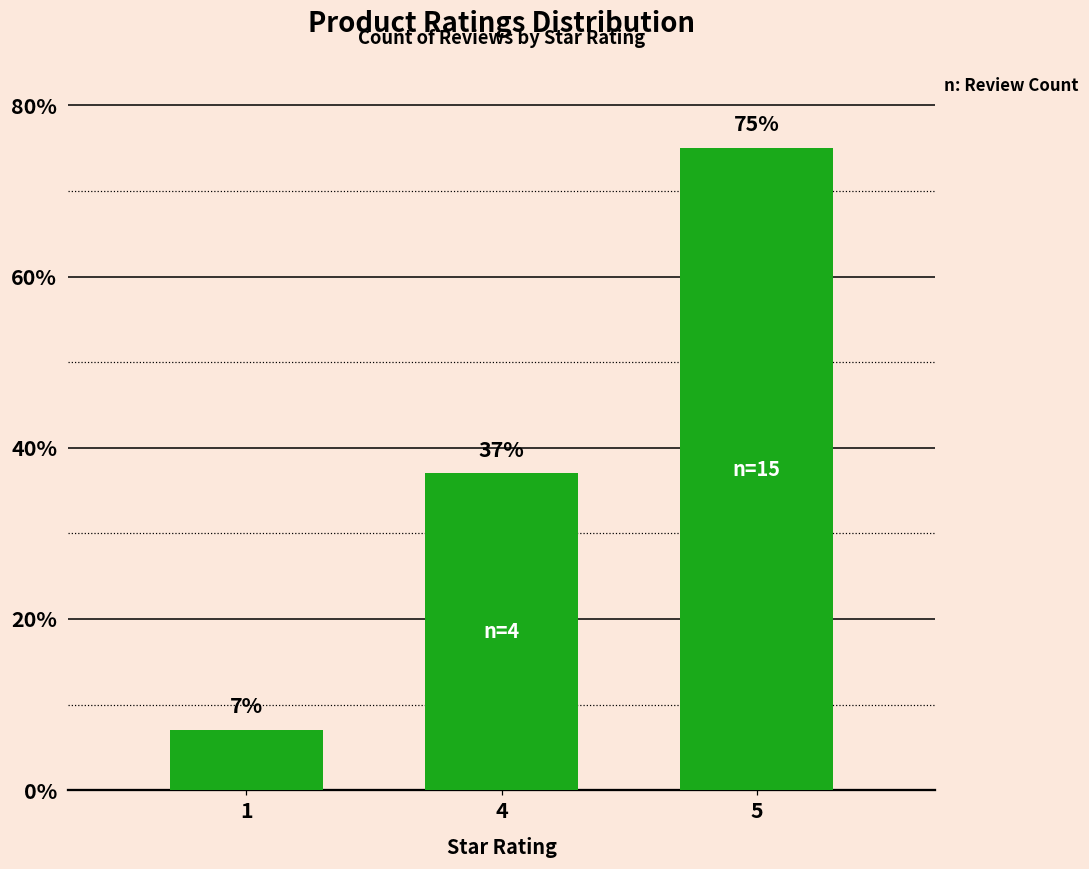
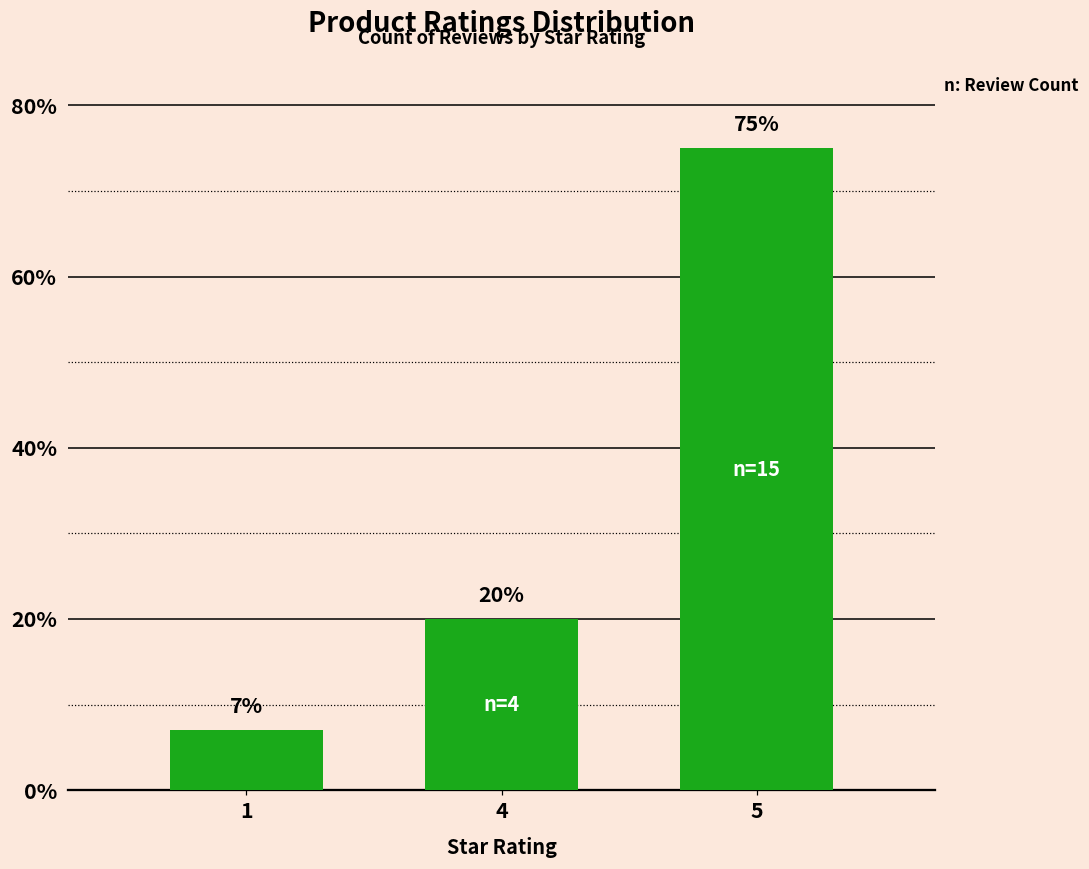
  {
    "1": "7%",
-   "4": "37%",
+   "4": "20%",
    "5": "75%"
  }
